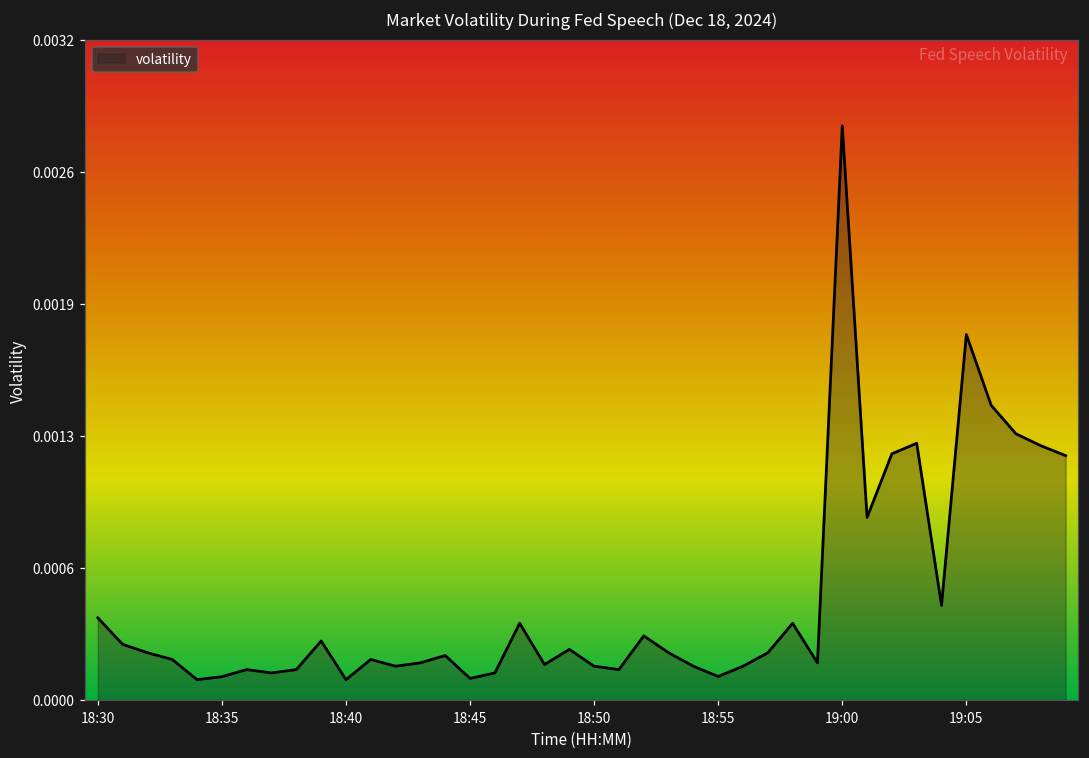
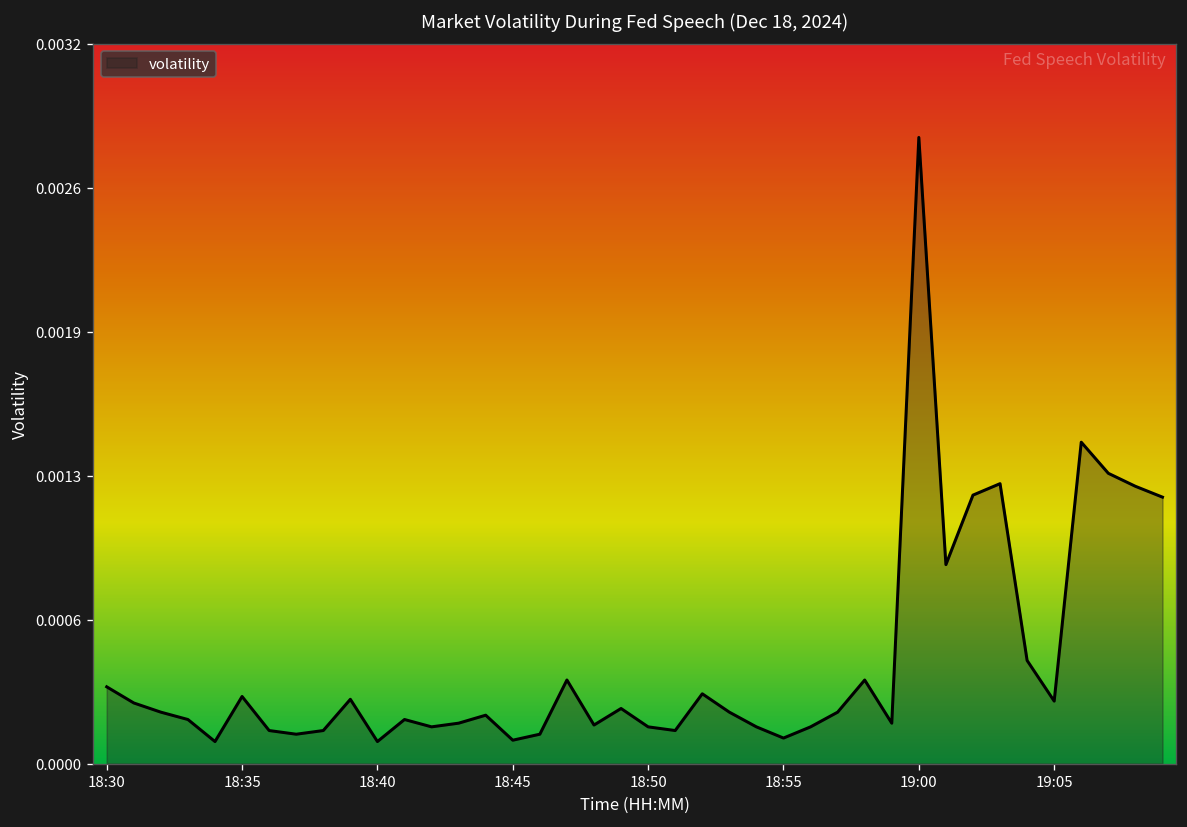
  {
-   "18:30": 0.00040,
-   "18:35": 0.00011,
+   "18:30": 0.00035,
+   "18:35": 0.00030,
    "18:40": 0.00010,
    "18:45": 0.00011,
    "18:50": 0.00017,
    "18:55": 0.00011,
    "19:00": 0.00282,
-   "19:05": 0.00179
+   "19:05": 0.00028
  }
